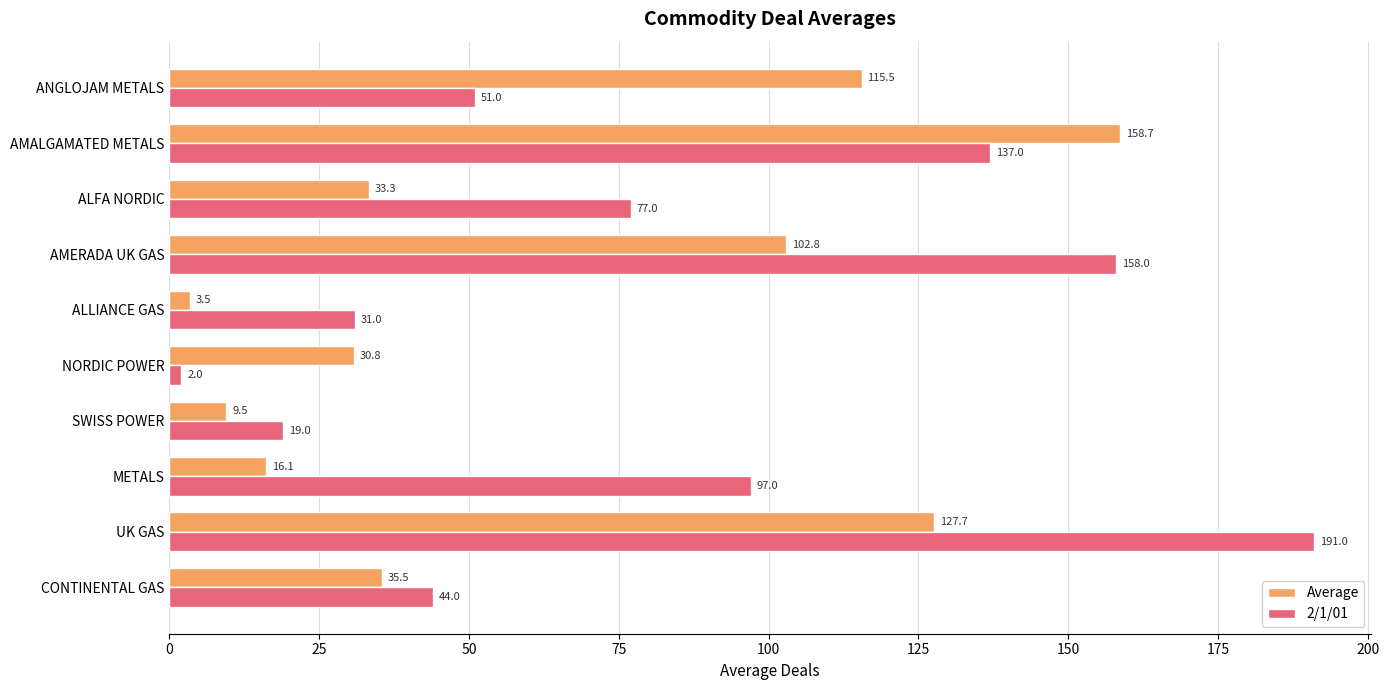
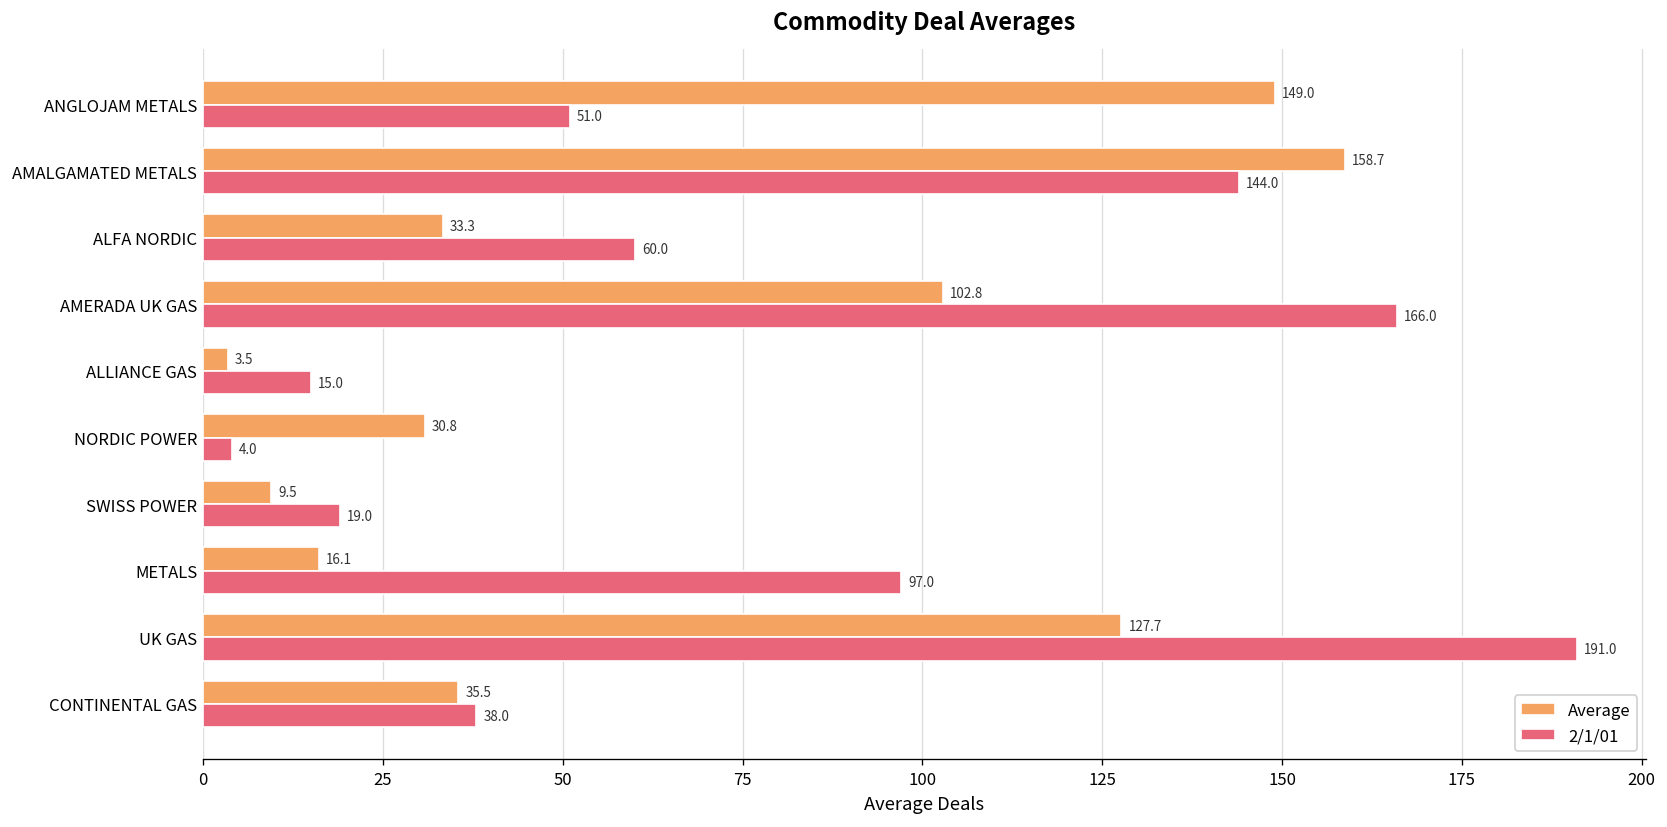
  {
    "Average": {
-     "ANGLOJAM METALS": 115.5,
+     "ANGLOJAM METALS": 149.0,
      "AMALGAMATED METALS": 158.7,
      "ALFA NORDIC": 33.3,
      "AMERADA UK GAS": 102.8,
      "ALLIANCE GAS": 3.5,
      "NORDIC POWER": 30.8,
      "SWISS POWER": 9.5,
      "METALS": 16.1,
      "UK GAS": 127.7,
      "CONTINENTAL GAS": 35.5
    },
    "2/1/01": {
      "ANGLOJAM METALS": 51.0,
-     "AMALGAMATED METALS": 137.0,
-     "ALFA NORDIC": 77.0,
-     "AMERADA UK GAS": 158.0,
-     "ALLIANCE GAS": 31.0,
-     "NORDIC POWER": 2.0,
+     "AMALGAMATED METALS": 144.0,
+     "ALFA NORDIC": 60.0,
+     "AMERADA UK GAS": 166.0,
+     "ALLIANCE GAS": 15.0,
+     "NORDIC POWER": 4.0,
      "SWISS POWER": 19.0,
      "METALS": 97.0,
      "UK GAS": 191.0,
-     "CONTINENTAL GAS": 44.0
+     "CONTINENTAL GAS": 38.0
    }
  }
